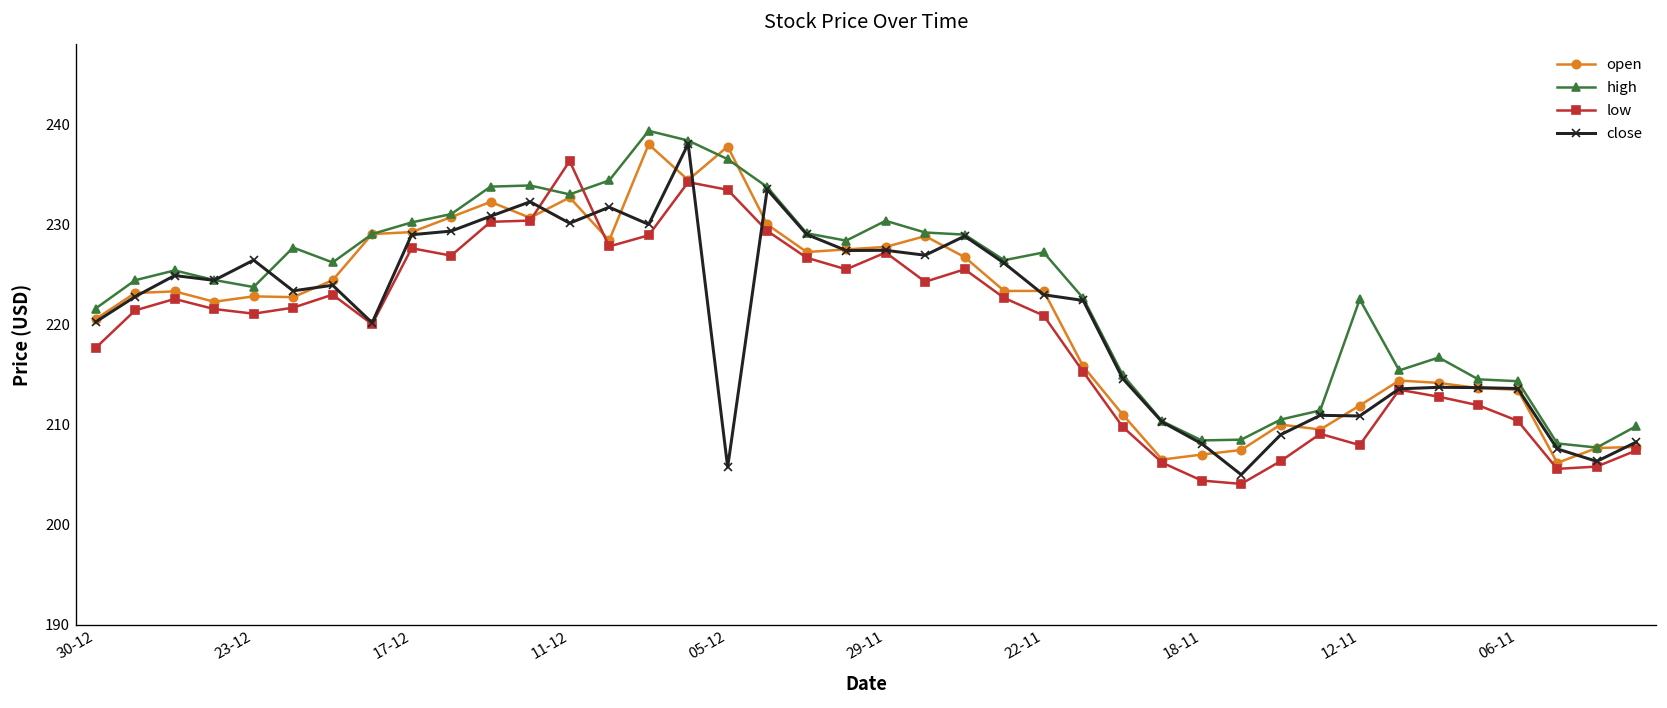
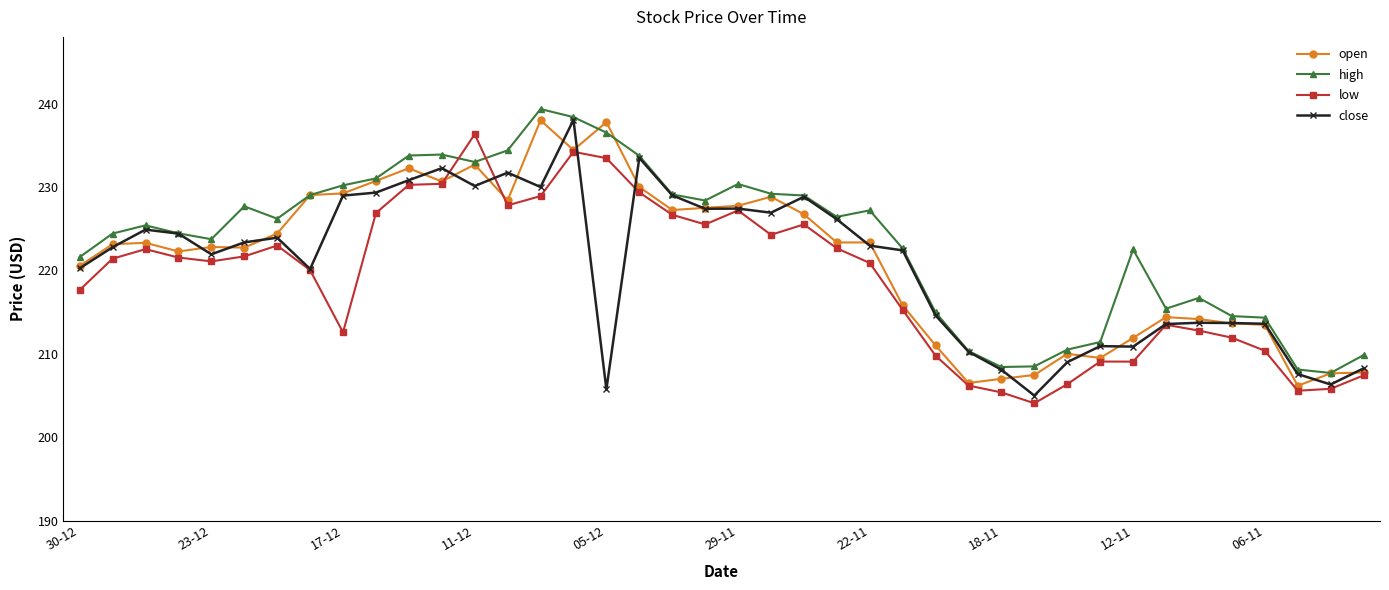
  {
    "open": {
      "23-12": 223,
      "11-12": 233,
      "05-12": 238,
      "29-11": 228,
      "22-11": 223,
      "18-11": 207,
      "12-11": 212
    },
    "high": {
      "30-12": 222,
      "23-12": 224,
      "17-12": 230,
      "11-12": 233,
      "05-12": 237,
      "29-11": 230,
      "22-11": 227,
      "18-11": 208,
      "12-11": 223,
      "06-11": 214
    },
    "low": {
      "30-12": 218,
      "23-12": 221,
-     "17-12": 228,
+     "17-12": 213,
      "11-12": 236,
      "05-12": 233,
      "22-11": 221,
-     "18-11": 204,
-     "12-11": 208,
+     "18-11": 205,
+     "12-11": 209,
      "06-11": 210
    },
    "close": {
-     "23-12": 226,
+     "23-12": 222,
      "11-12": 230,
      "05-12": 206,
      "22-11": 223,
      "18-11": 208,
      "12-11": 211
    }
  }
